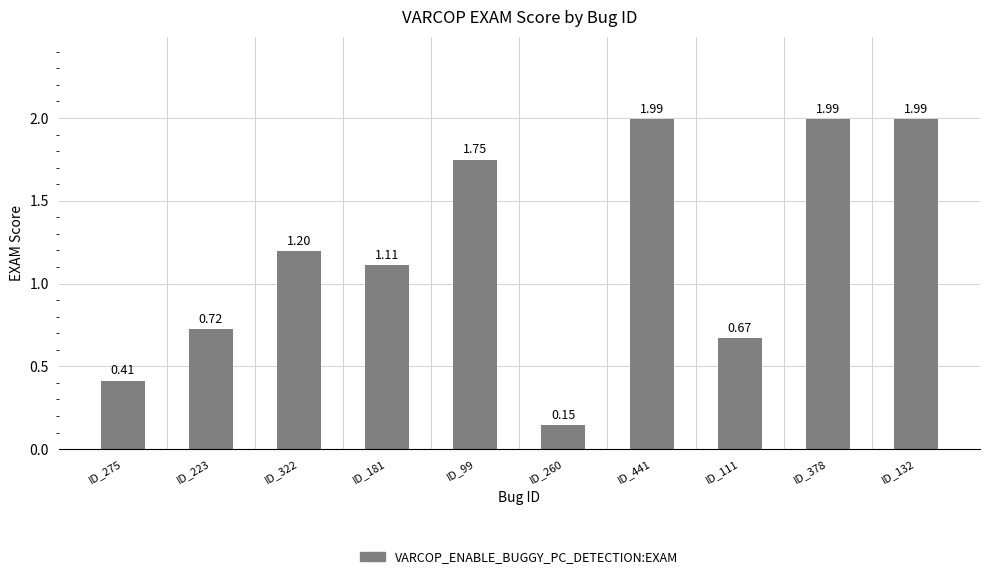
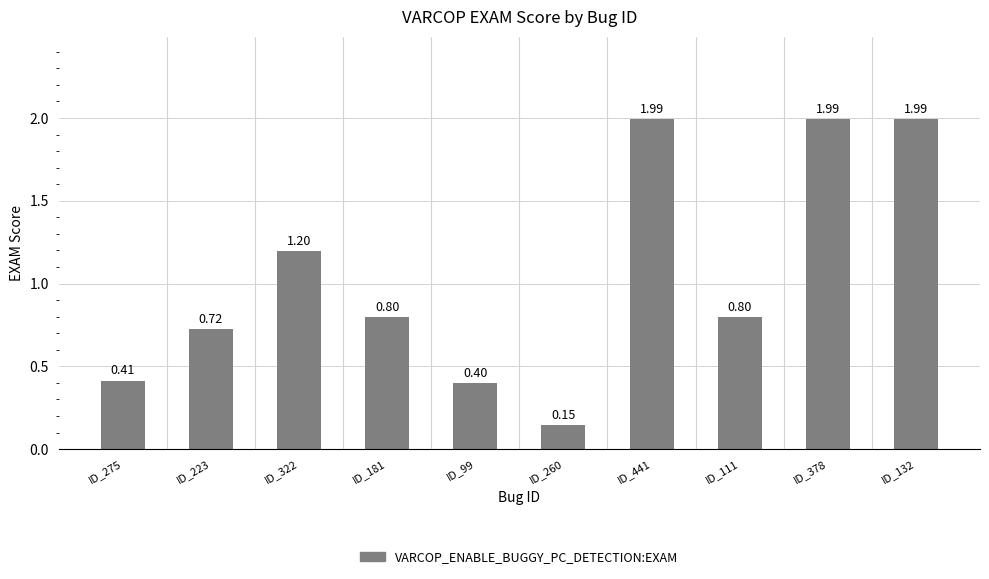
  {
    "ID_275": 0.41,
    "ID_223": 0.72,
    "ID_322": 1.20,
-   "ID_181": 1.11,
-   "ID_99": 1.75,
+   "ID_181": 0.80,
+   "ID_99": 0.40,
    "ID_260": 0.15,
    "ID_441": 1.99,
-   "ID_111": 0.67,
+   "ID_111": 0.80,
    "ID_378": 1.99,
    "ID_132": 1.99
  }
